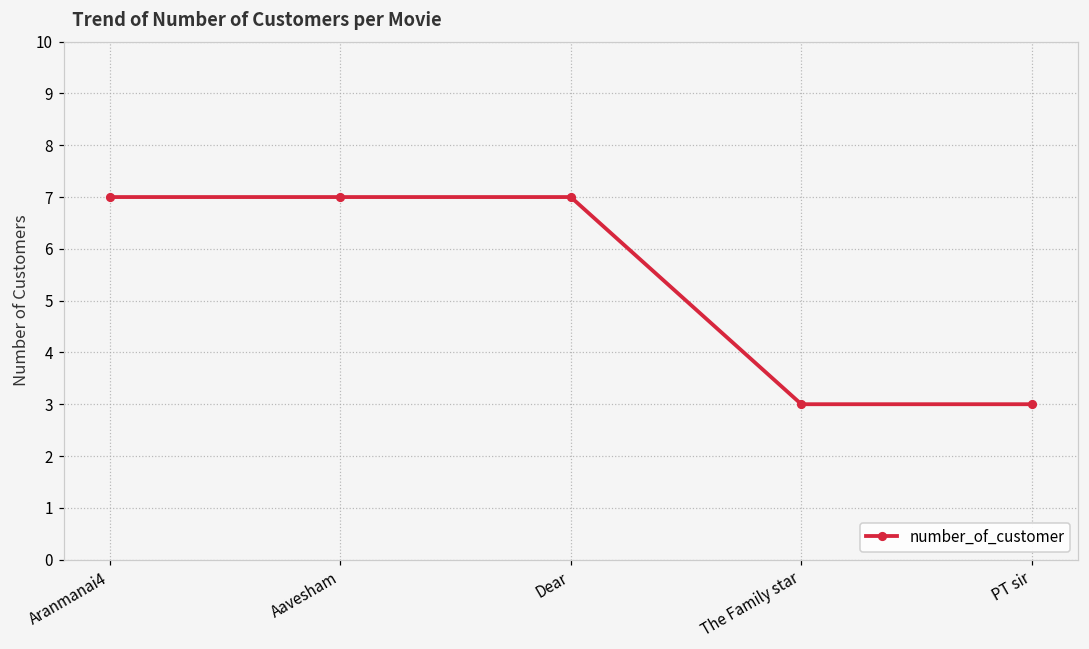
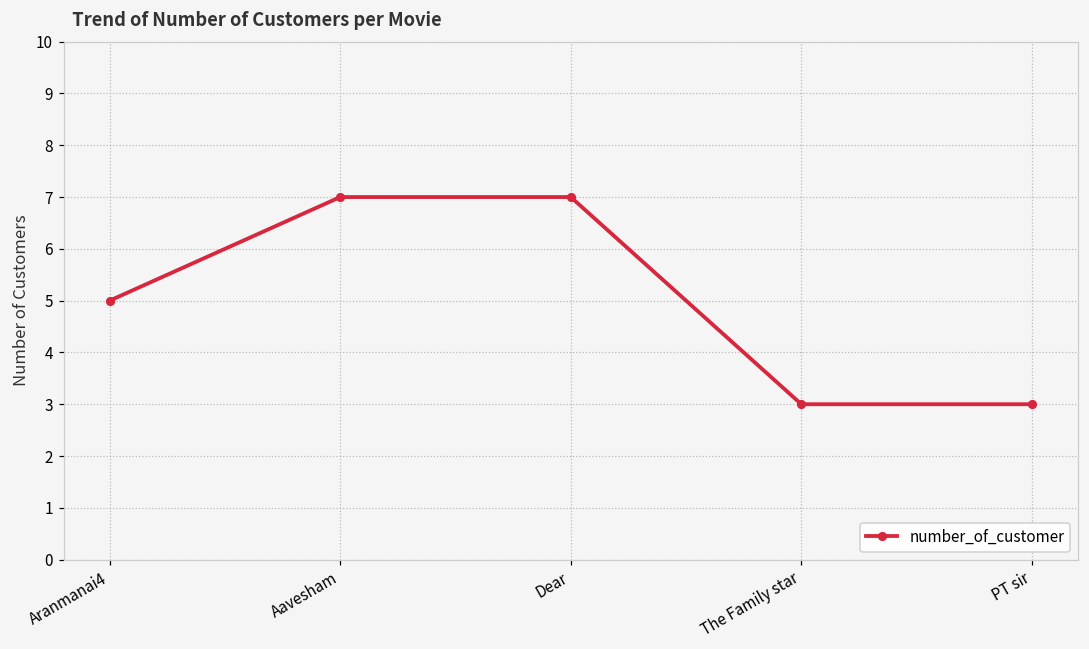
  {
-   "Aranmanai4": 7,
+   "Aranmanai4": 5,
    "Aavesham": 7,
    "Dear": 7,
    "The Family star": 3,
    "PT sir": 3
  }
